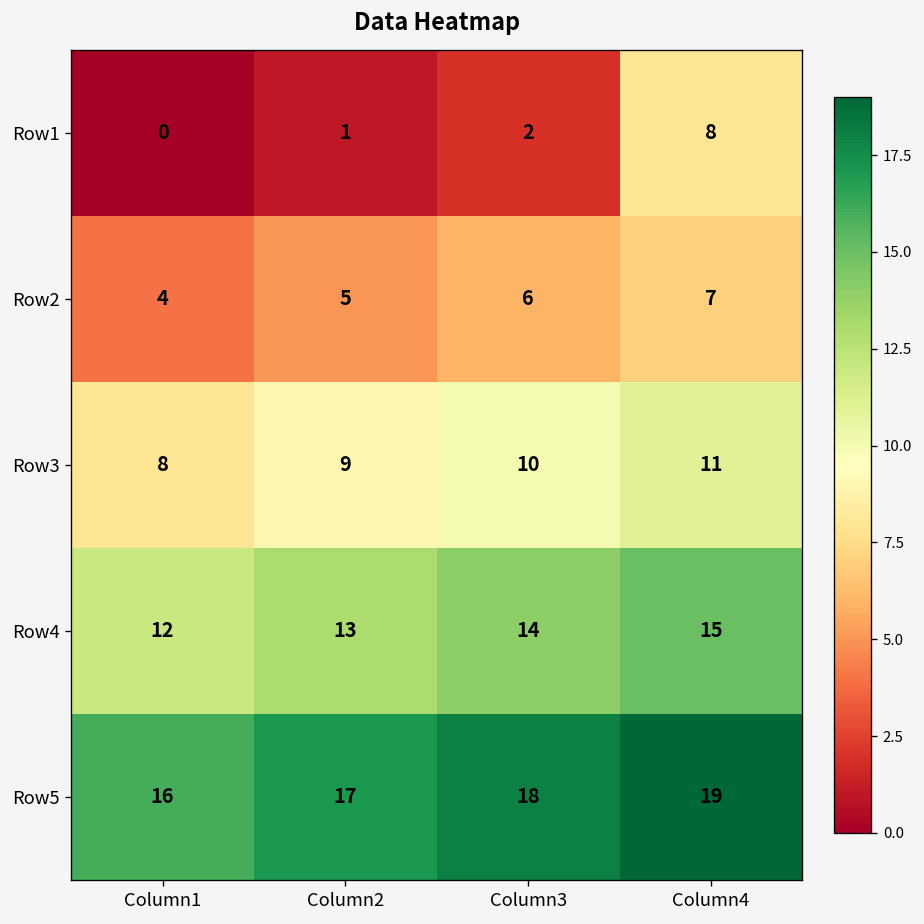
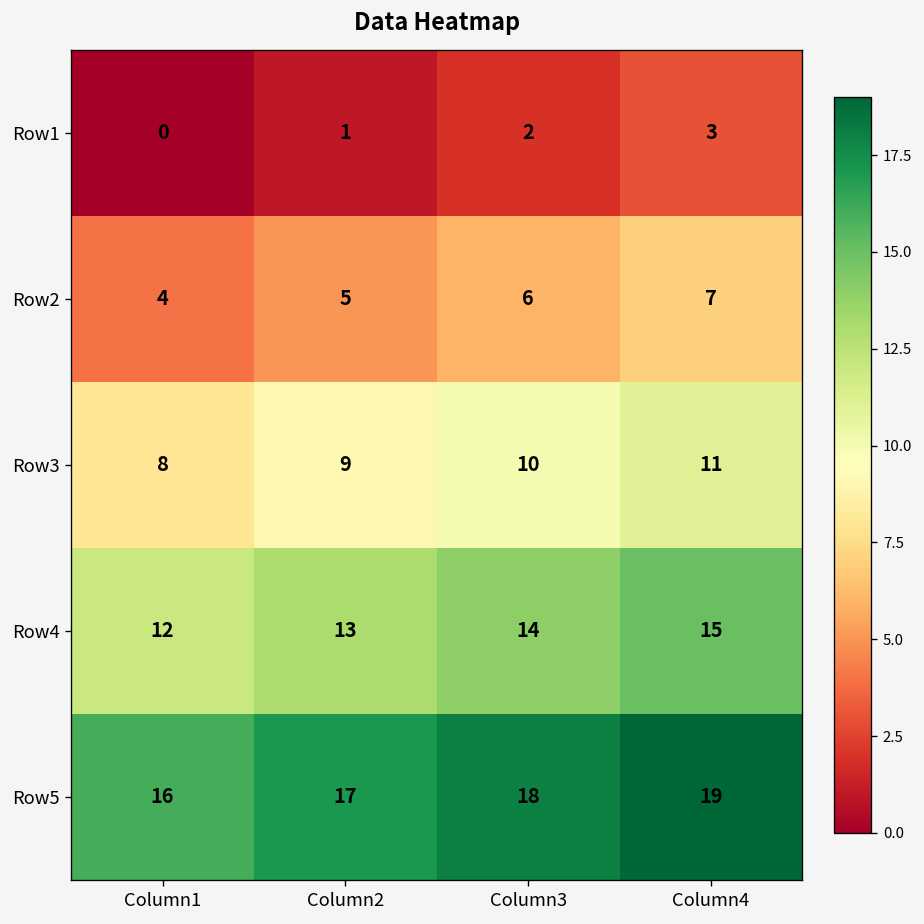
  {
    "Row1": {
      "Column1": 0,
      "Column2": 1,
      "Column3": 2,
-     "Column4": 8
+     "Column4": 3
    },
    "Row2": {
      "Column1": 4,
      "Column2": 5,
      "Column3": 6,
      "Column4": 7
    },
    "Row3": {
      "Column1": 8,
      "Column2": 9,
      "Column3": 10,
      "Column4": 11
    },
    "Row4": {
      "Column1": 12,
      "Column2": 13,
      "Column3": 14,
      "Column4": 15
    },
    "Row5": {
      "Column1": 16,
      "Column2": 17,
      "Column3": 18,
      "Column4": 19
    }
  }
